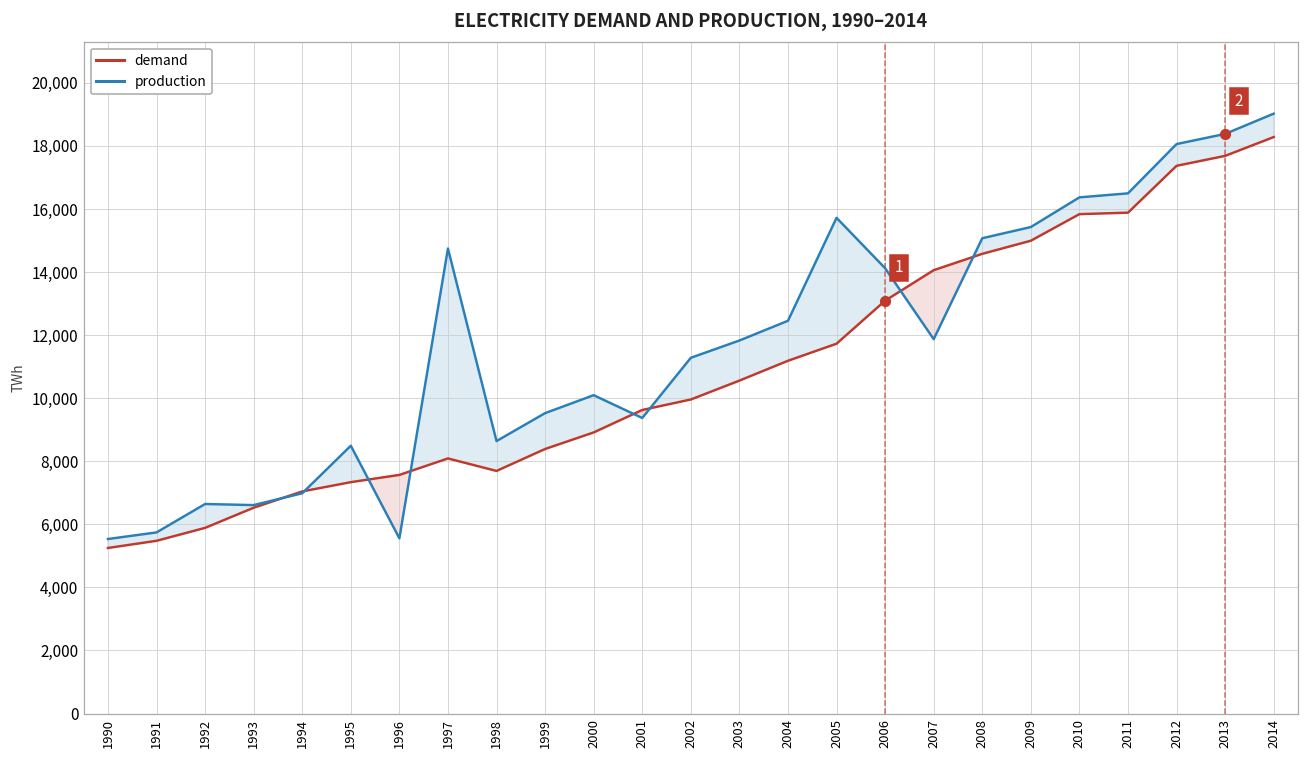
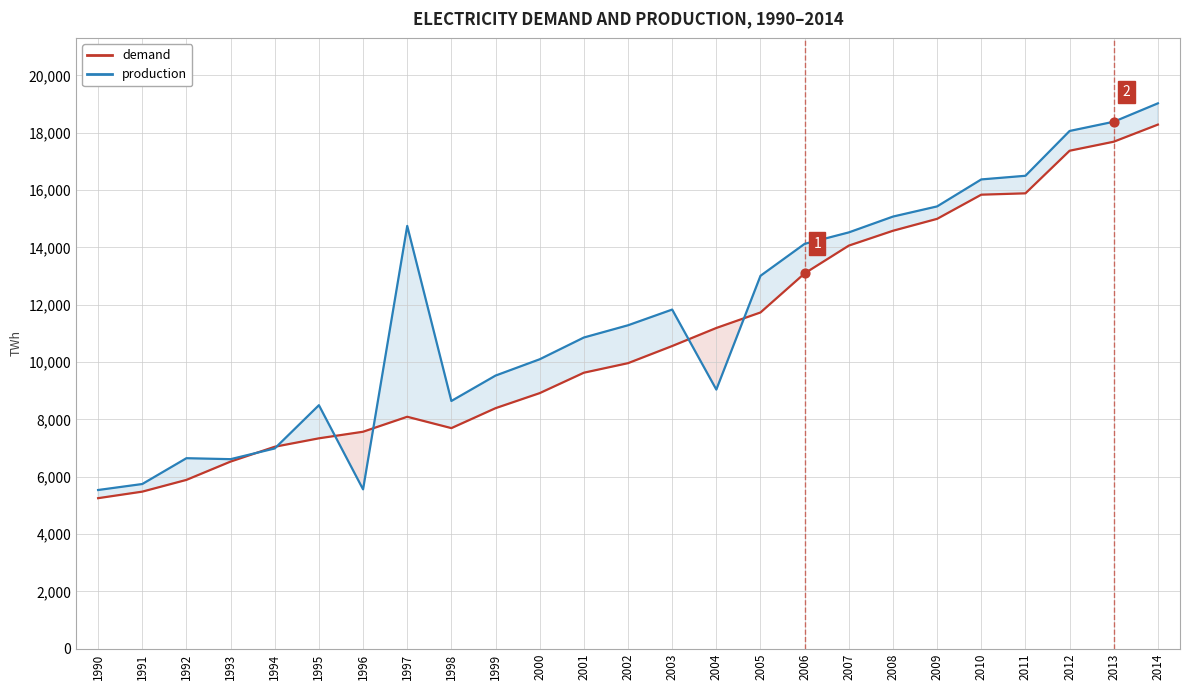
  {
    "production": {
      "1990": "5,500",
      "1991": "5,700",
      "1992": "6,600",
      "1995": "8,500",
      "1996": "5,600",
      "1997": "14,700",
      "1998": "8,600",
      "1999": "9,500",
      "2000": "10,100",
-     "2001": "9,400",
+     "2001": "10,900",
      "2002": "11,300",
      "2003": "11,800",
-     "2004": "12,500",
-     "2005": "15,700",
-     "2007": "11,900",
+     "2004": "9,000",
+     "2005": "13,000",
+     "2007": "14,500",
      "2008": "15,100",
      "2009": "15,400",
      "2010": "16,400",
      "2011": "16,500",
      "2012": "18,100",
      "2014": "19,000"
    }
  }
